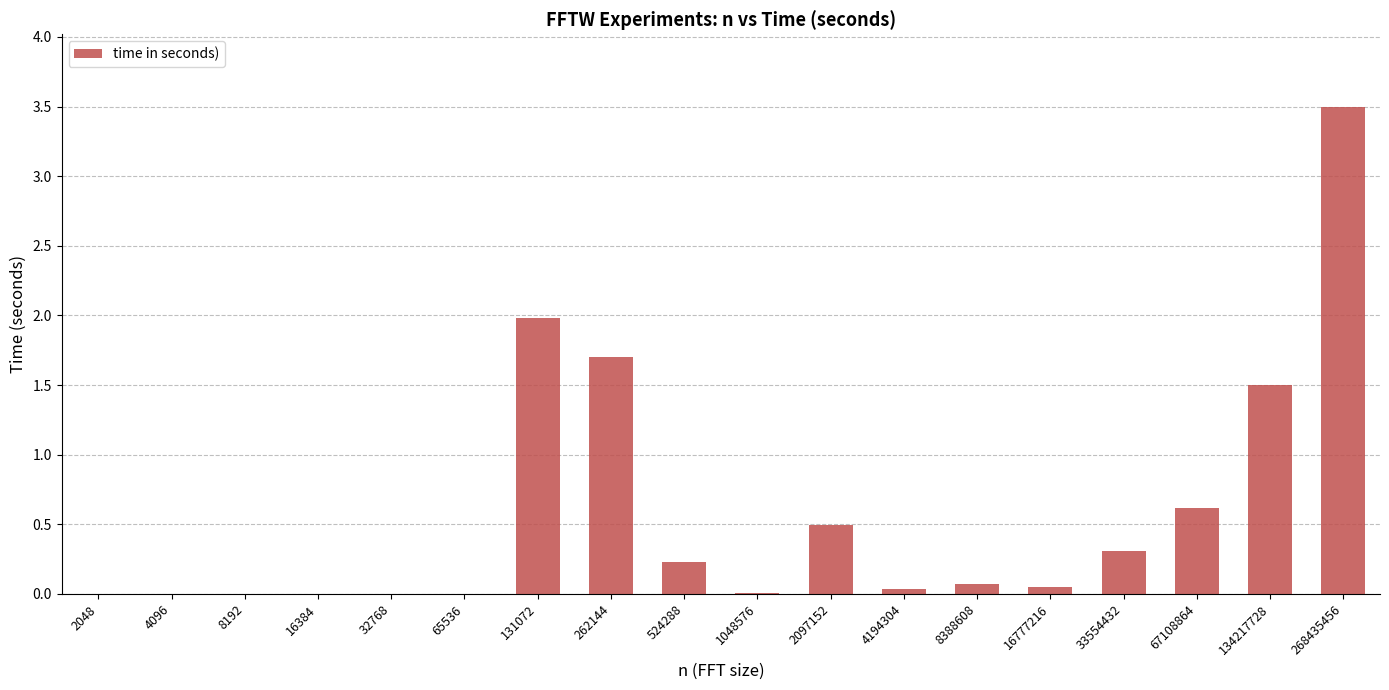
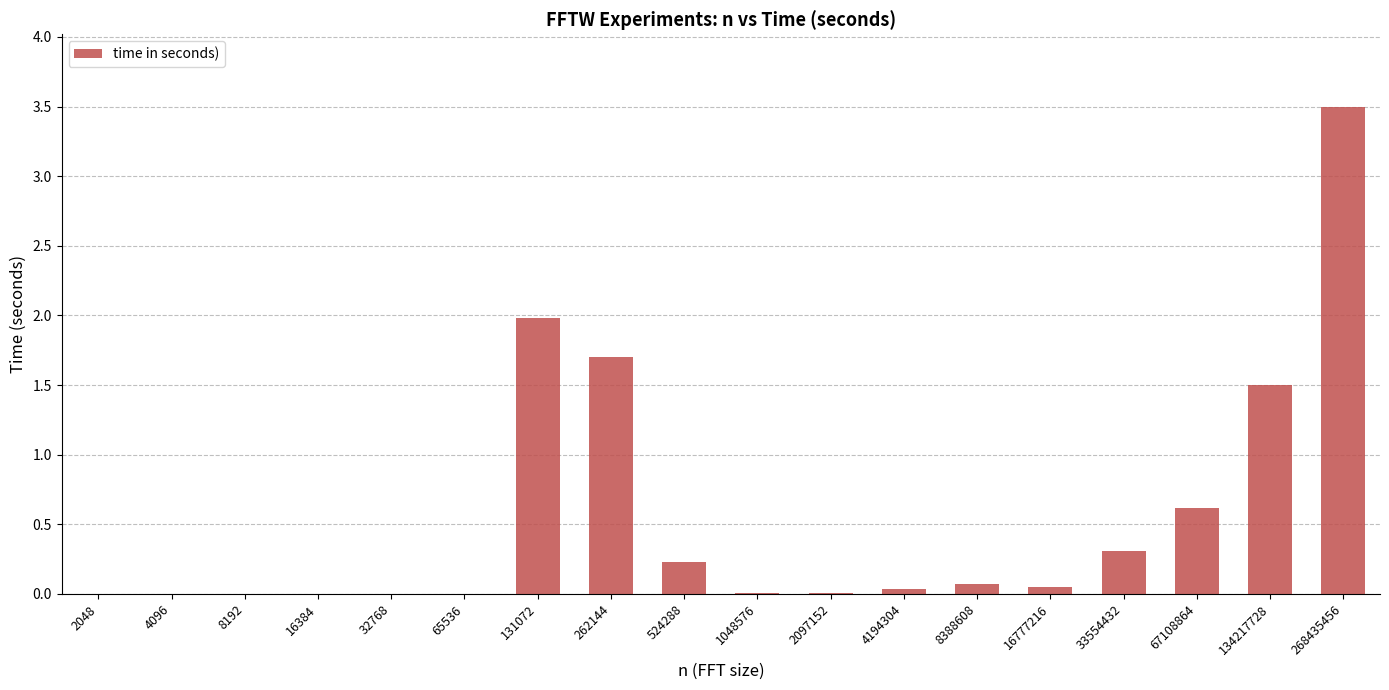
  {
    "131072": 1.98,
    "262144": 1.70,
    "524288": 0.23,
-   "2097152": 0.50,
+   "2097152": 0.01,
    "4194304": 0.04,
    "8388608": 0.07,
    "16777216": 0.05,
    "33554432": 0.31,
    "67108864": 0.62,
    "134217728": 1.50,
    "268435456": 3.49
  }
